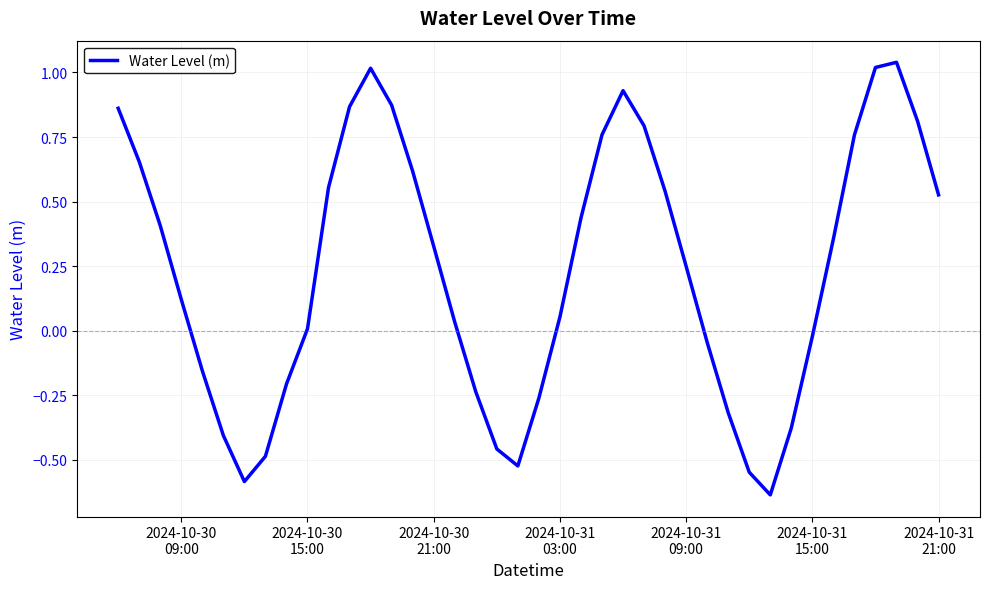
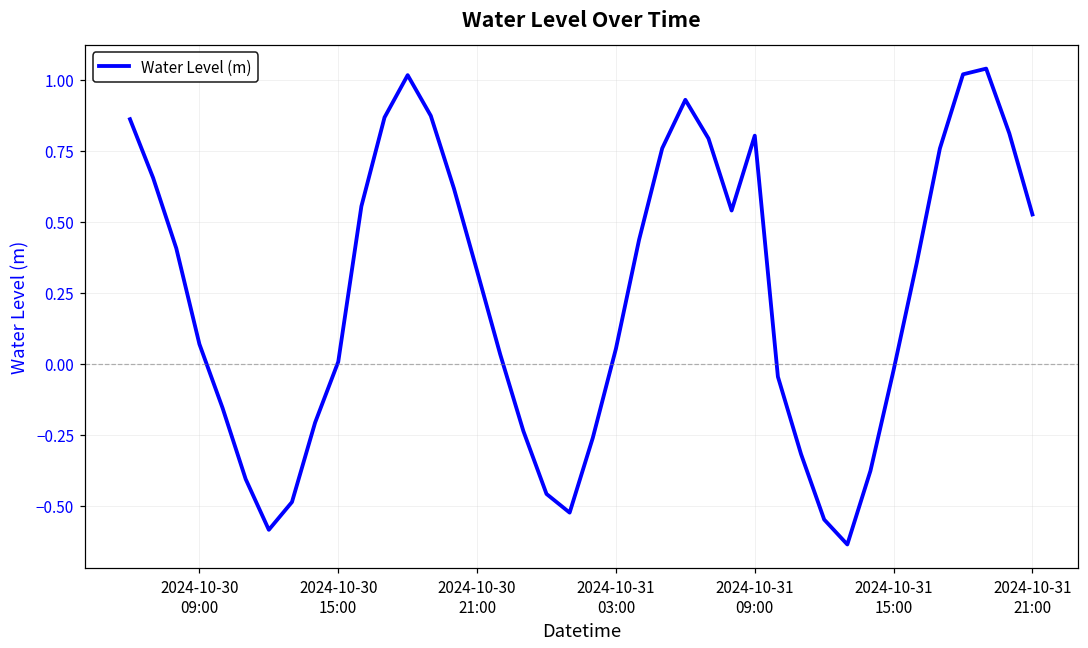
  {
-   "2024-10-30 09:00": 0.12,
+   "2024-10-30 09:00": 0.07,
    "2024-10-30 15:00": 0.01,
    "2024-10-30 21:00": 0.33,
    "2024-10-31 03:00": 0.05,
-   "2024-10-31 09:00": 0.25,
+   "2024-10-31 09:00": 0.80,
    "2024-10-31 15:00": -0.02,
    "2024-10-31 21:00": 0.53
  }
